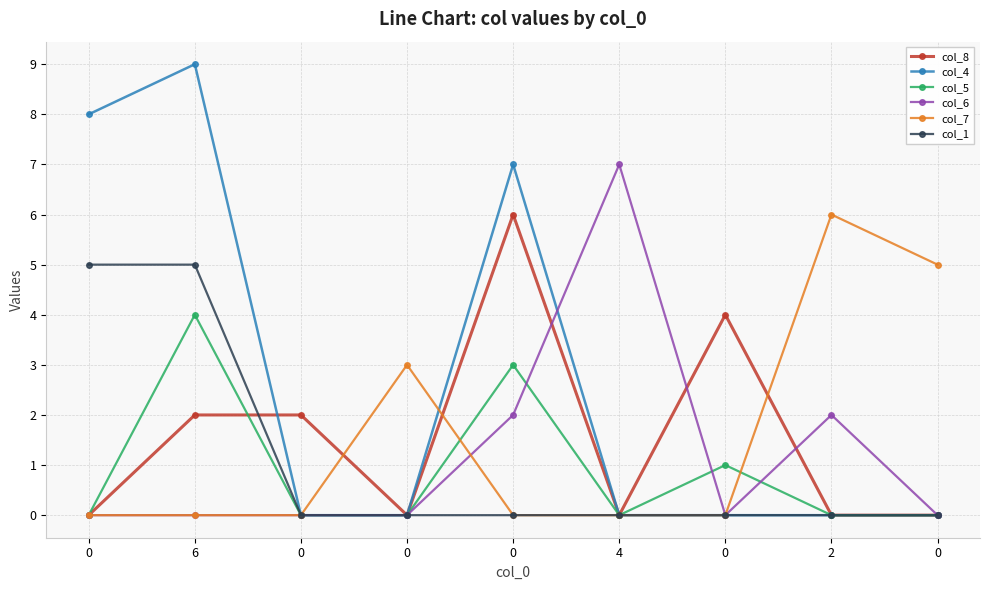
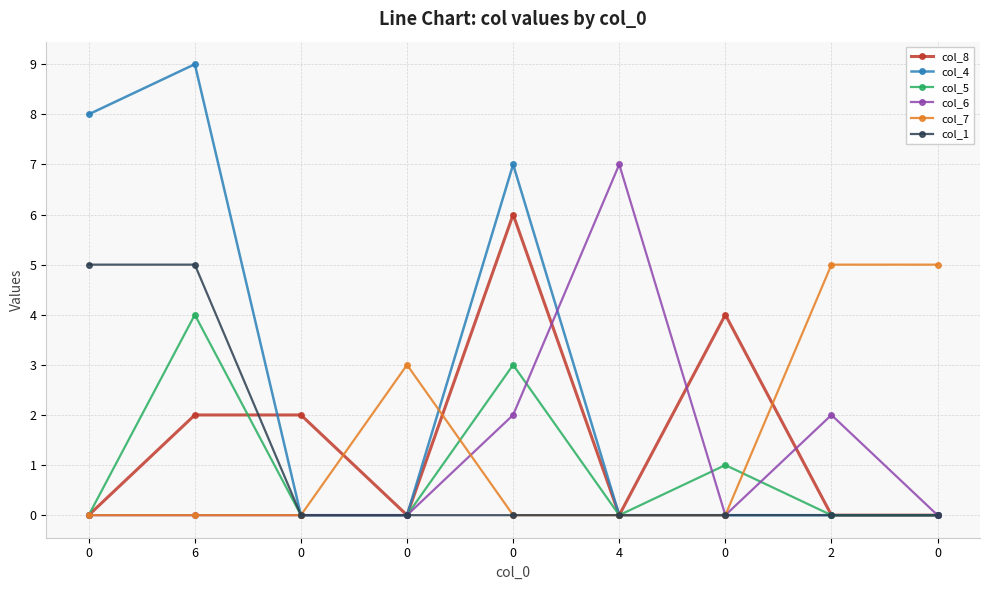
  {
    "col_8": {
      "6": 2
    },
    "col_4": {
      "6": 9
    },
    "col_5": {
      "6": 4
    },
    "col_6": {
      "4": 7,
      "2": 2
    },
    "col_7": {
-     "2": 6
+     "2": 5
    },
    "col_1": {
      "6": 5
    }
  }
